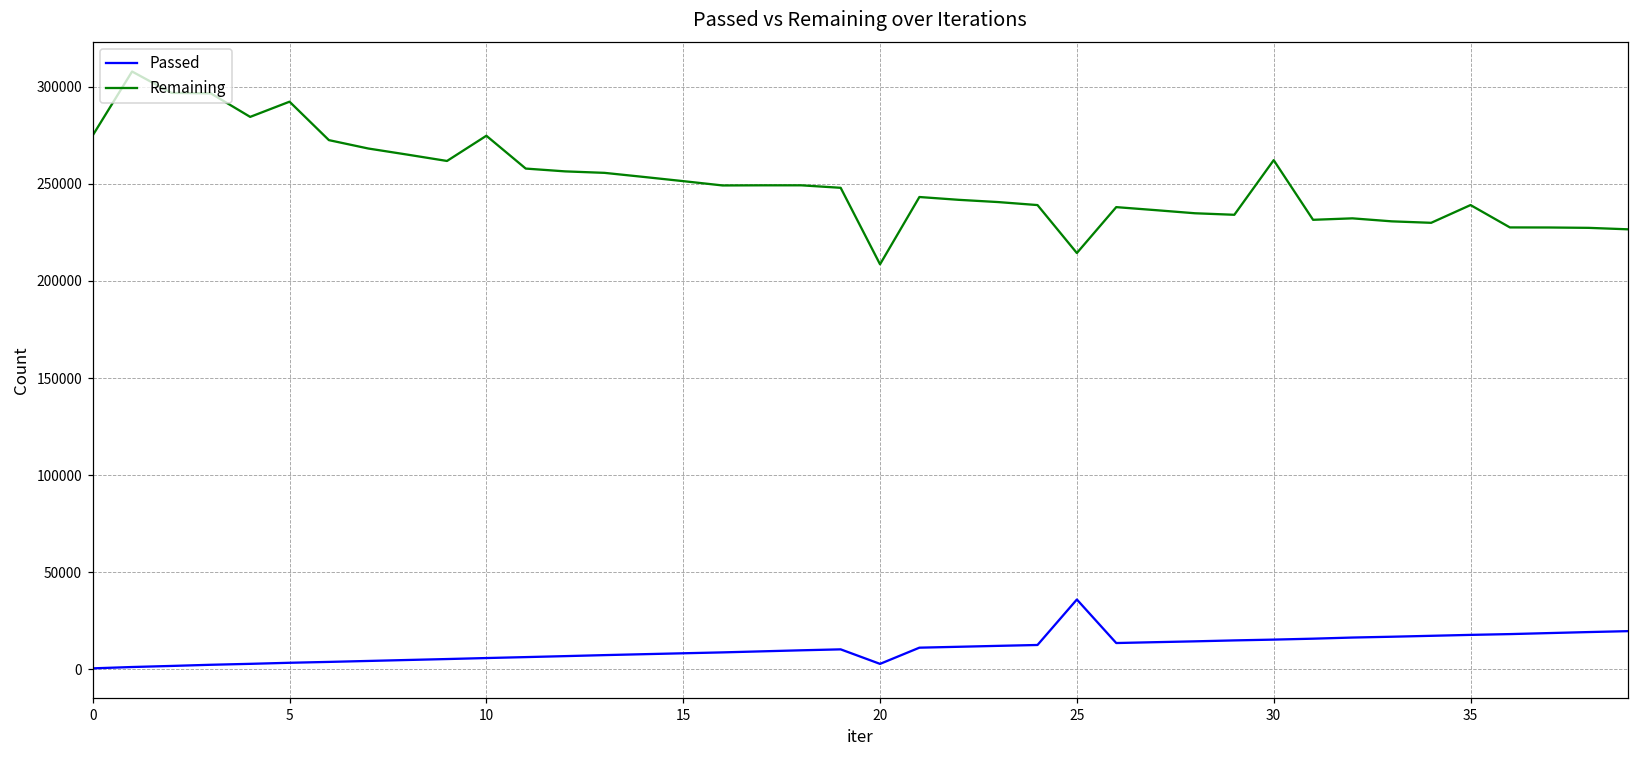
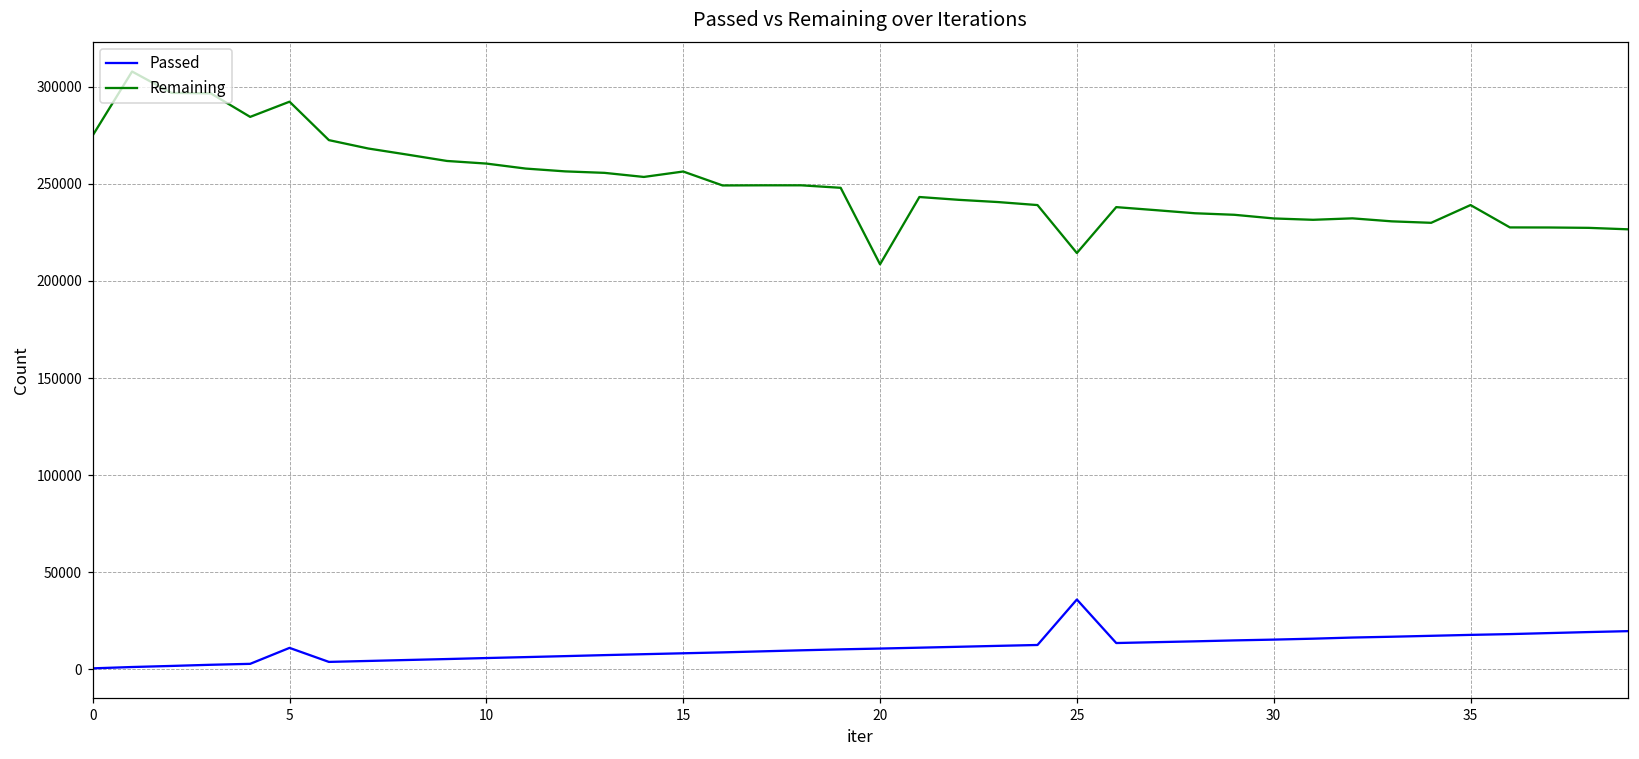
  {
    "Passed": {
      "0": 1000,
-     "5": 3000,
+     "5": 11000,
      "10": 6000,
      "15": 8000,
-     "20": 3000,
+     "20": 11000,
      "25": 36000,
      "30": 15000,
      "35": 18000
    },
    "Remaining": {
      "0": 275000,
      "5": 292000,
-     "10": 275000,
-     "15": 251000,
+     "10": 260000,
+     "15": 256000,
      "20": 209000,
      "25": 214000,
-     "30": 262000,
+     "30": 232000,
      "35": 239000
    }
  }
